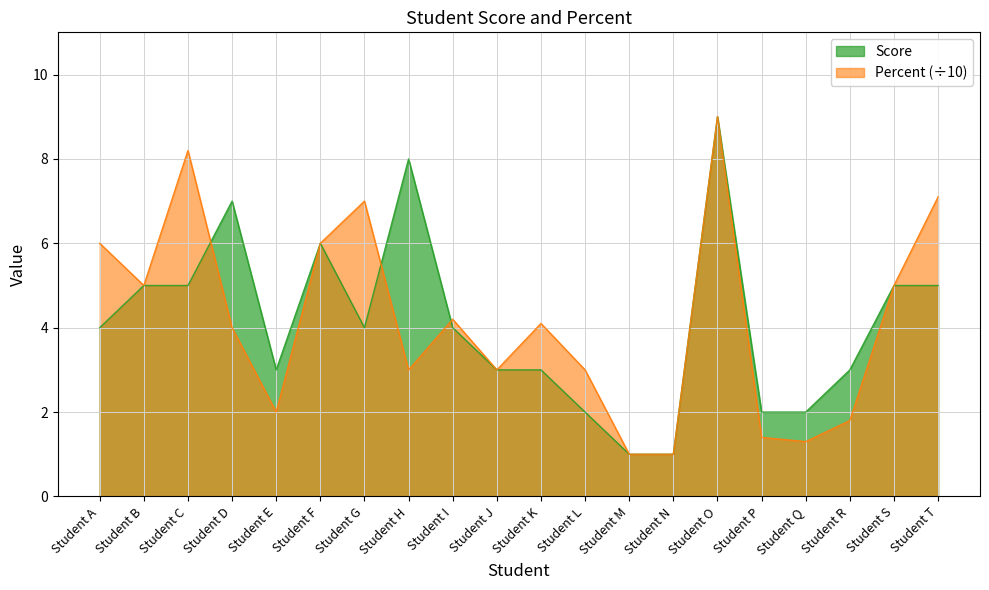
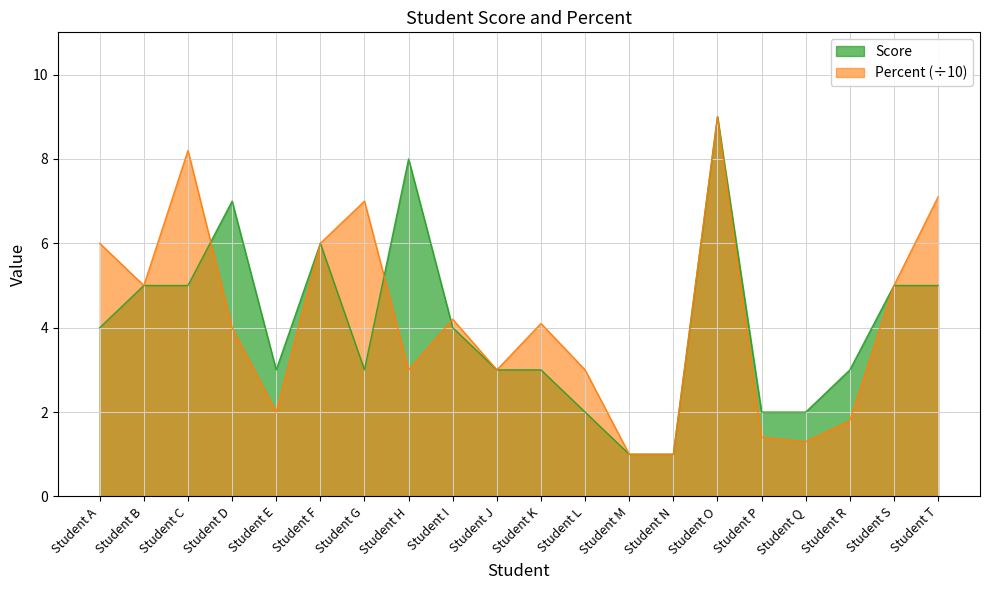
  {
    "Score": {
      "Student A": 4,
      "Student C": 5,
      "Student D": 7,
      "Student E": 3,
-     "Student G": 4,
+     "Student G": 3,
      "Student H": 8,
      "Student I": 4,
      "Student K": 3,
      "Student L": 2,
      "Student P": 2,
      "Student Q": 2,
      "Student R": 3,
      "Student T": 5
    },
    "Percent (÷10)": {
      "Student A": 6,
      "Student C": 8.2,
      "Student D": 4,
      "Student E": 2,
      "Student G": 7,
      "Student H": 3,
      "Student I": 4.2,
      "Student K": 4.1,
      "Student L": 3,
      "Student P": 1.4,
      "Student Q": 1.3,
      "Student R": 1.8,
      "Student T": 7.1
    }
  }
